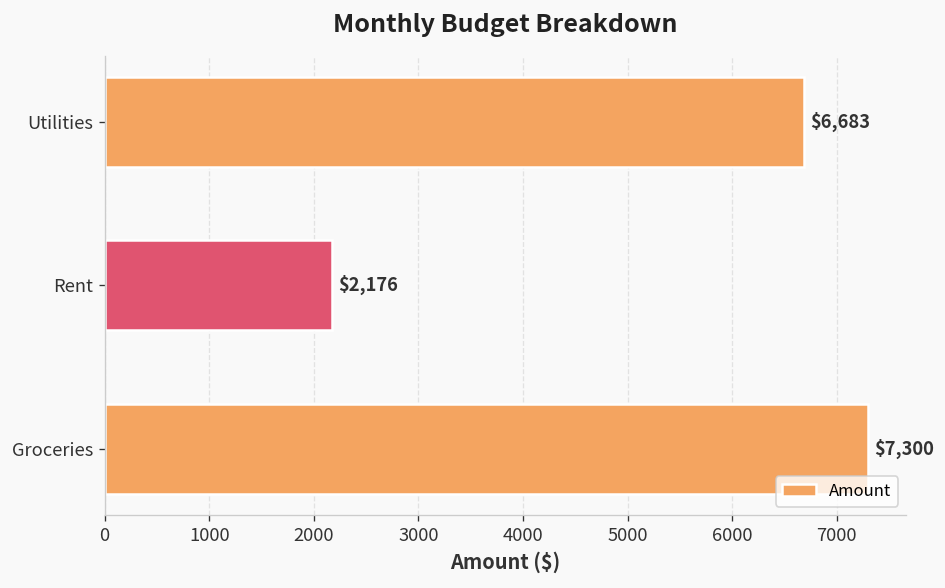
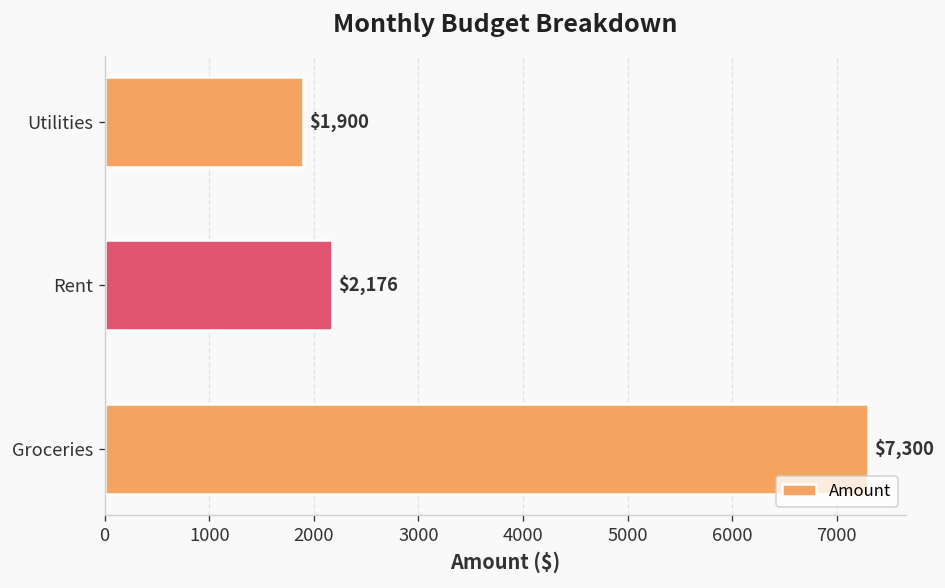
  {
-   "Utilities": "$6,683",
+   "Utilities": "$1,900",
    "Rent": "$2,176",
    "Groceries": "$7,300"
  }
